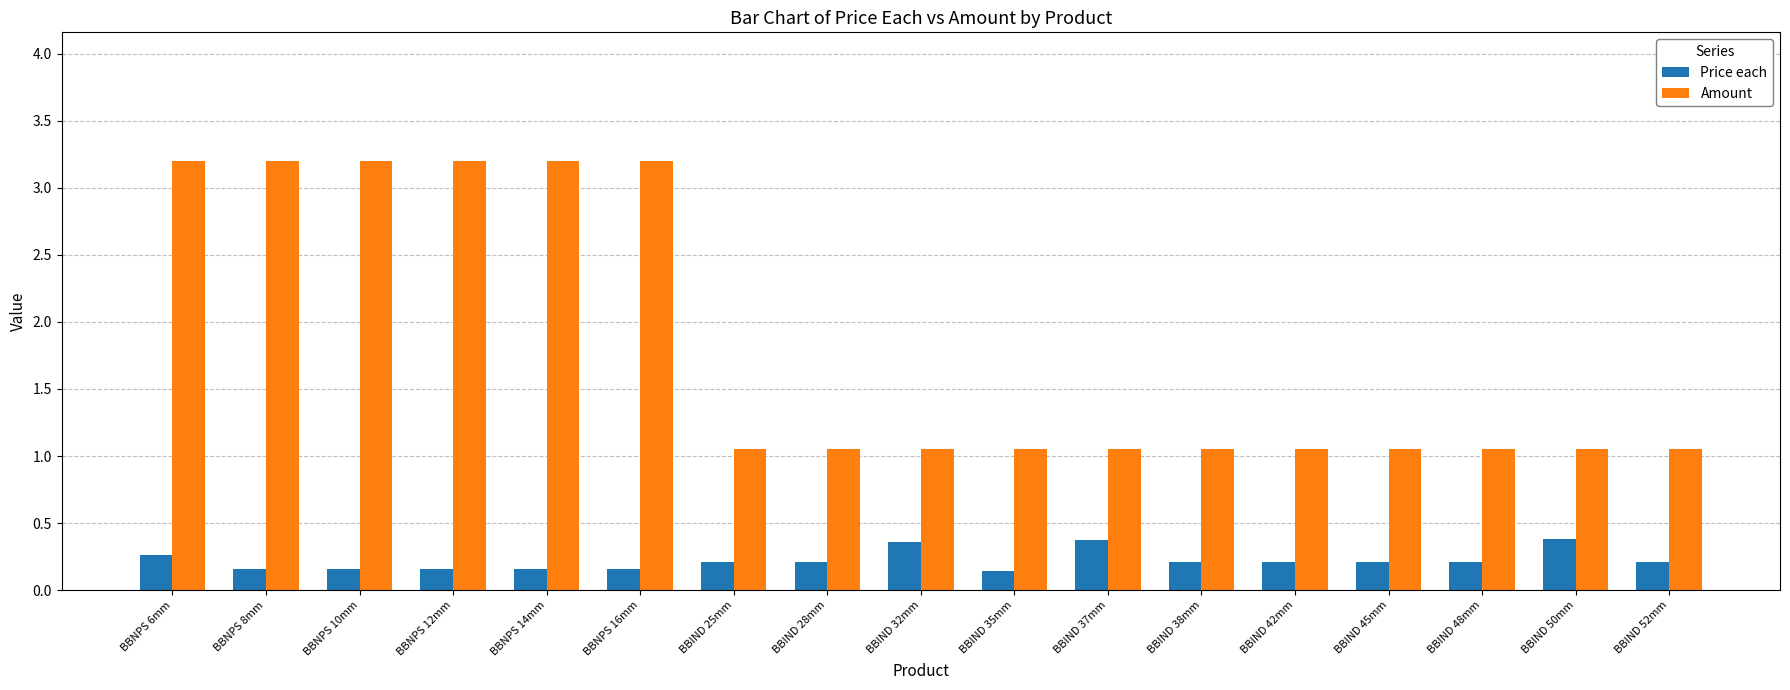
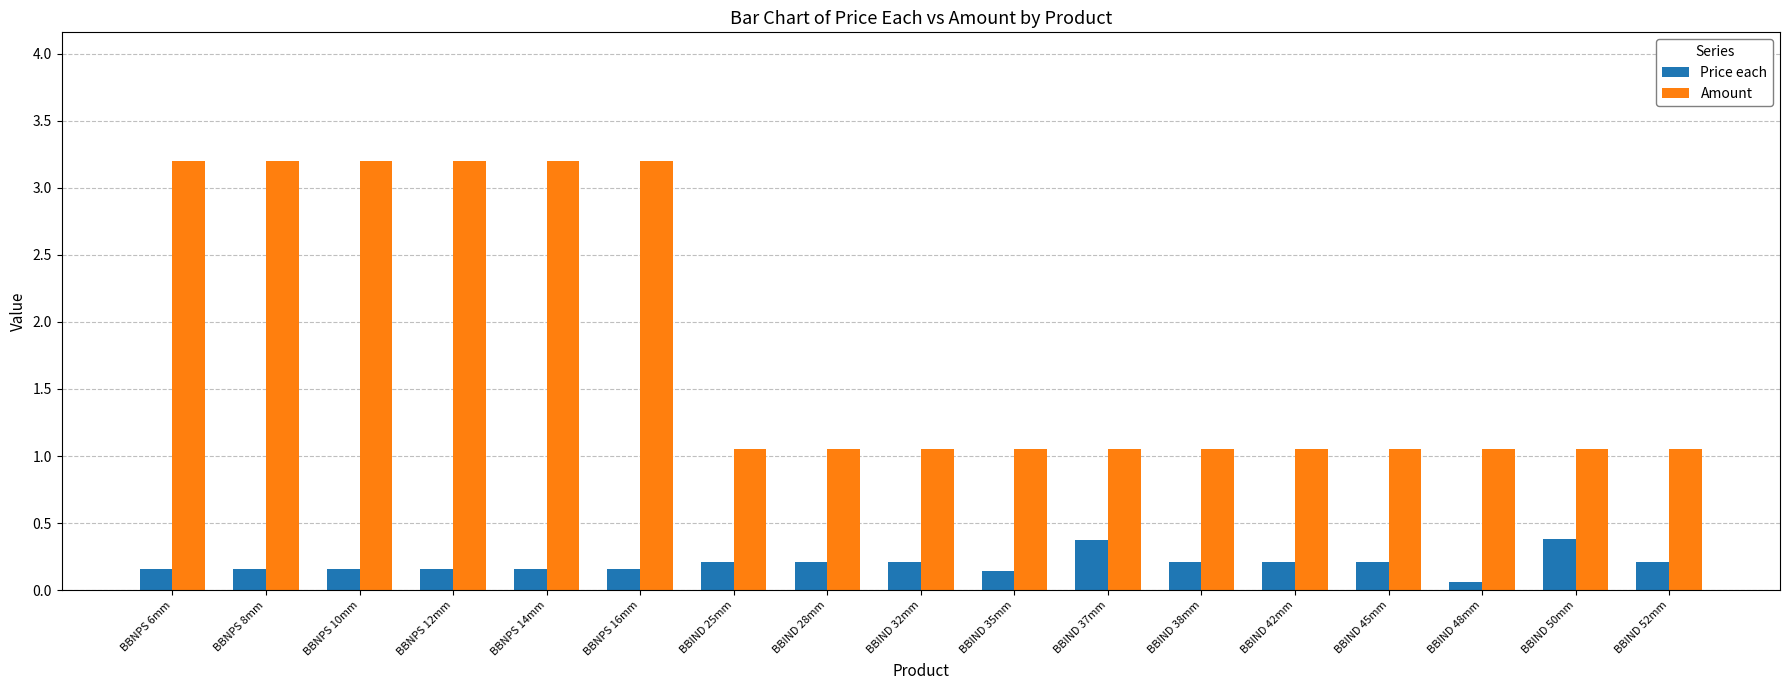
  {
    "Price each": {
-     "BBNPS 6mm": 0.26,
+     "BBNPS 6mm": 0.16,
      "BBNPS 8mm": 0.16,
      "BBNPS 10mm": 0.16,
      "BBNPS 12mm": 0.16,
      "BBNPS 14mm": 0.16,
      "BBNPS 16mm": 0.16,
      "BBIND 25mm": 0.21,
      "BBIND 28mm": 0.21,
-     "BBIND 32mm": 0.36,
+     "BBIND 32mm": 0.21,
      "BBIND 35mm": 0.14,
      "BBIND 37mm": 0.37,
      "BBIND 38mm": 0.21,
      "BBIND 42mm": 0.21,
      "BBIND 45mm": 0.21,
-     "BBIND 48mm": 0.21,
+     "BBIND 48mm": 0.06,
      "BBIND 50mm": 0.38,
      "BBIND 52mm": 0.21
    },
    "Amount": {
      "BBNPS 6mm": 3.20,
      "BBNPS 8mm": 3.20,
      "BBNPS 10mm": 3.20,
      "BBNPS 12mm": 3.20,
      "BBNPS 14mm": 3.20,
      "BBNPS 16mm": 3.20,
      "BBIND 25mm": 1.05,
      "BBIND 28mm": 1.05,
      "BBIND 32mm": 1.05,
      "BBIND 35mm": 1.05,
      "BBIND 37mm": 1.05,
      "BBIND 38mm": 1.05,
      "BBIND 42mm": 1.05,
      "BBIND 45mm": 1.05,
      "BBIND 48mm": 1.05,
      "BBIND 50mm": 1.05,
      "BBIND 52mm": 1.05
    }
  }
